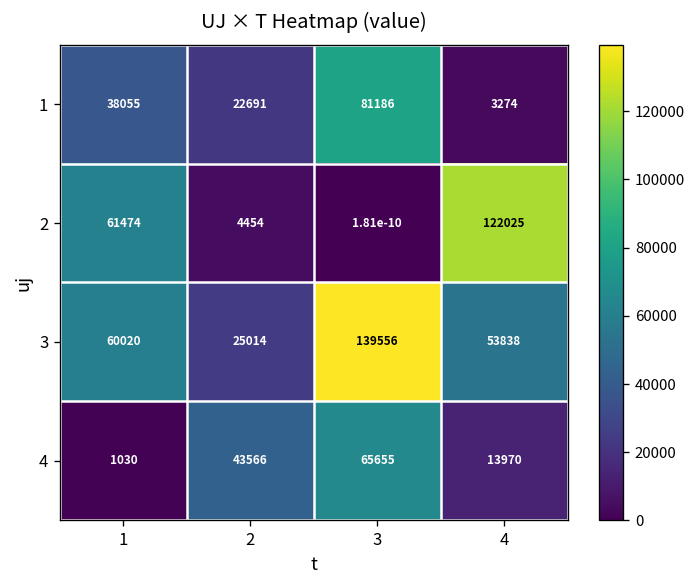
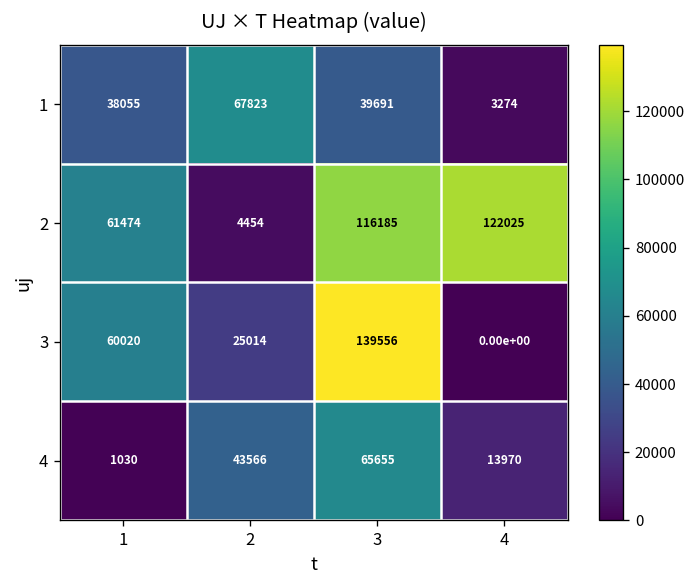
  {
    "1": {
      "1": "38055",
-     "2": "22691",
-     "3": "81186",
+     "2": "67823",
+     "3": "39691",
      "4": "3274"
    },
    "2": {
      "1": "61474",
      "2": "4454",
-     "3": "1.81e-10",
+     "3": "116185",
      "4": "122025"
    },
    "3": {
      "1": "60020",
      "2": "25014",
      "3": "139556",
-     "4": "53838"
+     "4": "0.00e+00"
    },
    "4": {
      "1": "1030",
      "2": "43566",
      "3": "65655",
      "4": "13970"
    }
  }
